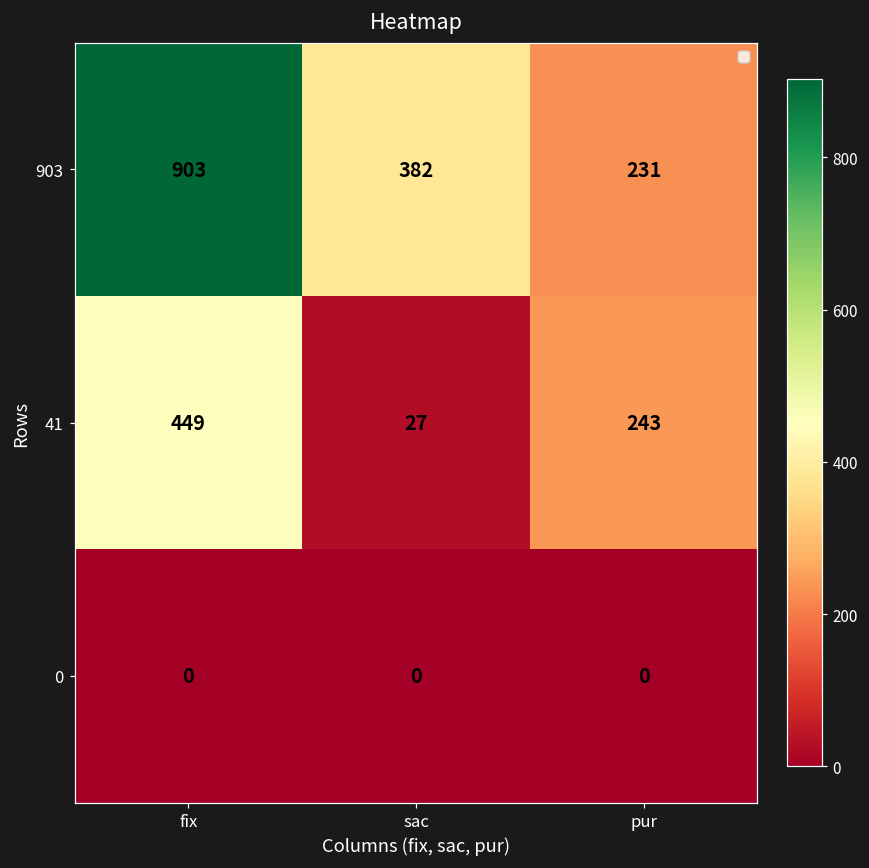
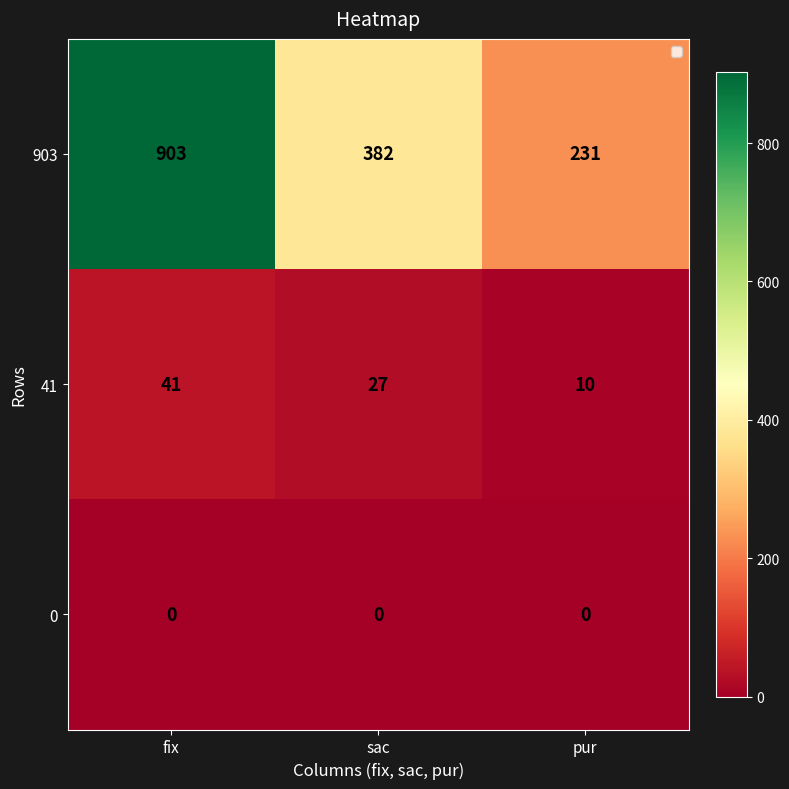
  {
    "903": {
      "fix": 903,
      "sac": 382,
      "pur": 231
    },
    "41": {
-     "fix": 449,
+     "fix": 41,
      "sac": 27,
-     "pur": 243
+     "pur": 10
    },
    "0": {
      "fix": 0,
      "sac": 0,
      "pur": 0
    }
  }
